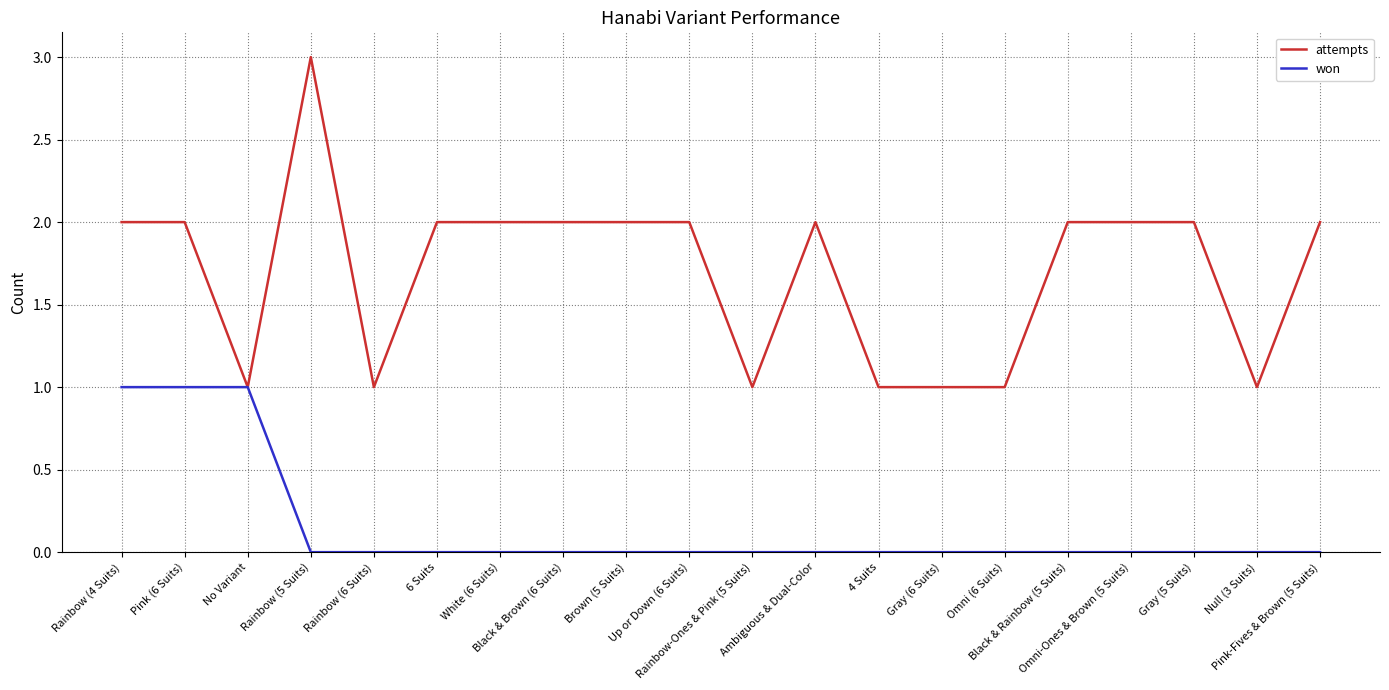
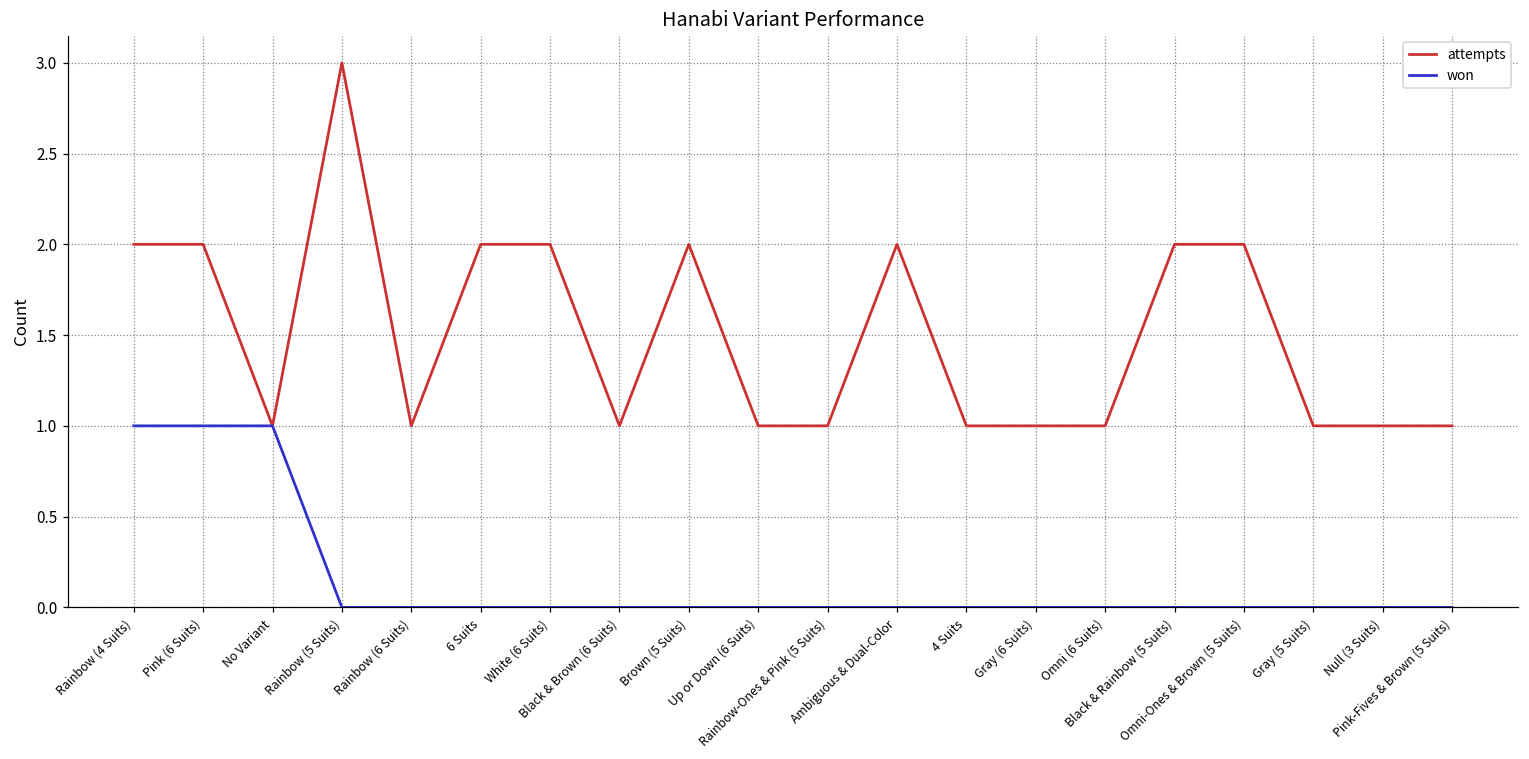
  {
    "attempts": {
      "Rainbow (4 Suits)": 2,
      "Pink (6 Suits)": 2,
      "Rainbow (5 Suits)": 3,
      "Rainbow (6 Suits)": 1,
      "6 Suits": 2,
      "White (6 Suits)": 2,
-     "Black & Brown (6 Suits)": 2,
+     "Black & Brown (6 Suits)": 1,
      "Brown (5 Suits)": 2,
-     "Up or Down (6 Suits)": 2,
+     "Up or Down (6 Suits)": 1,
      "Rainbow-Ones & Pink (5 Suits)": 1,
      "Ambiguous & Dual-Color": 2,
      "4 Suits": 1,
      "Gray (6 Suits)": 1,
      "Omni (6 Suits)": 1,
      "Black & Rainbow (5 Suits)": 2,
      "Omni-Ones & Brown (5 Suits)": 2,
-     "Gray (5 Suits)": 2,
+     "Gray (5 Suits)": 1,
      "Null (3 Suits)": 1,
-     "Pink-Fives & Brown (5 Suits)": 2
+     "Pink-Fives & Brown (5 Suits)": 1
    },
    "won": {
      "Rainbow (4 Suits)": 1,
      "Pink (6 Suits)": 1,
      "Rainbow (5 Suits)": 0,
      "Rainbow (6 Suits)": 0,
      "6 Suits": 0,
      "White (6 Suits)": 0,
      "Black & Brown (6 Suits)": 0,
      "Brown (5 Suits)": 0,
      "Up or Down (6 Suits)": 0,
      "Rainbow-Ones & Pink (5 Suits)": 0,
      "Ambiguous & Dual-Color": 0,
      "4 Suits": 0,
      "Gray (6 Suits)": 0,
      "Omni (6 Suits)": 0,
      "Black & Rainbow (5 Suits)": 0,
      "Omni-Ones & Brown (5 Suits)": 0,
      "Gray (5 Suits)": 0,
      "Null (3 Suits)": 0,
      "Pink-Fives & Brown (5 Suits)": 0
    }
  }
